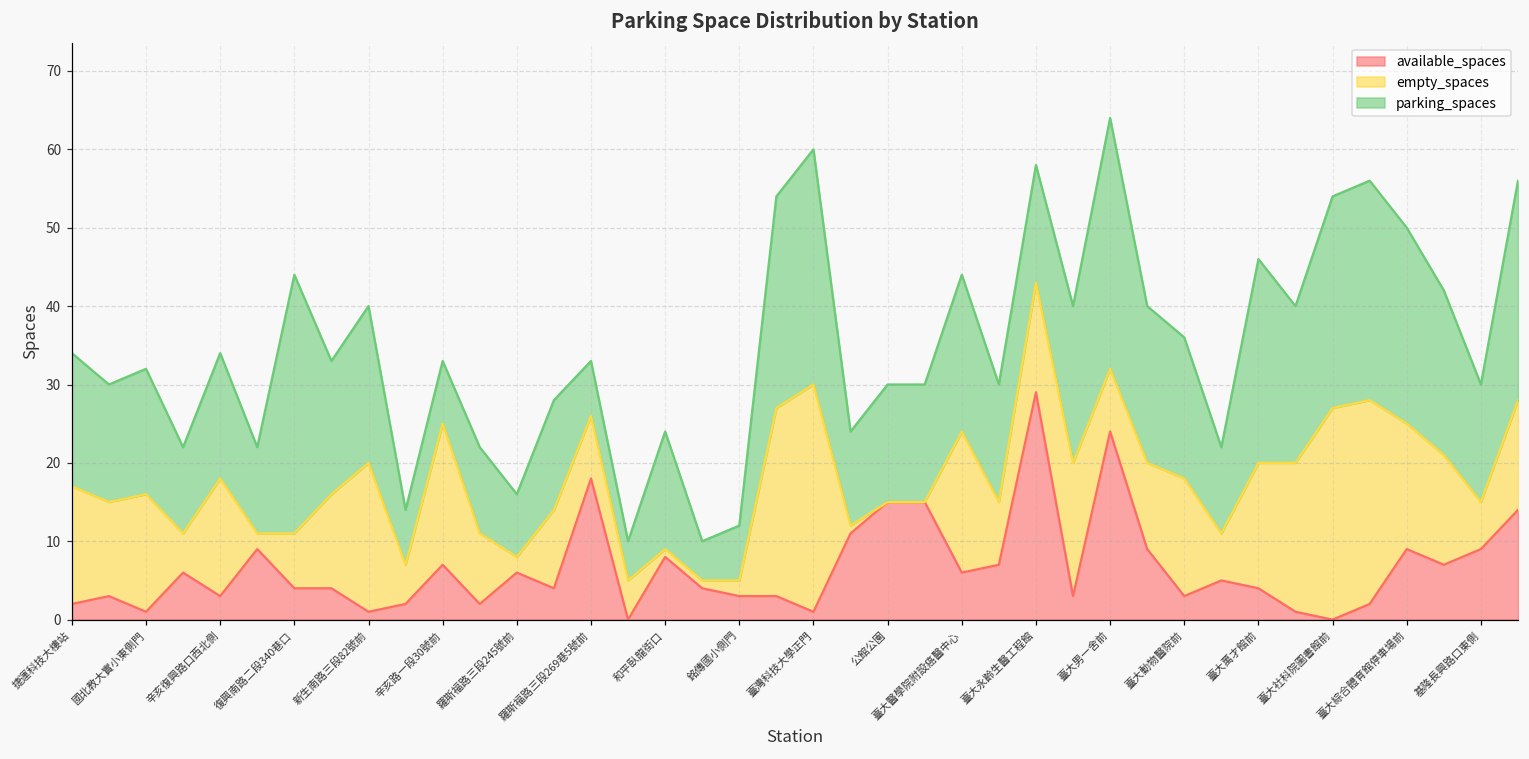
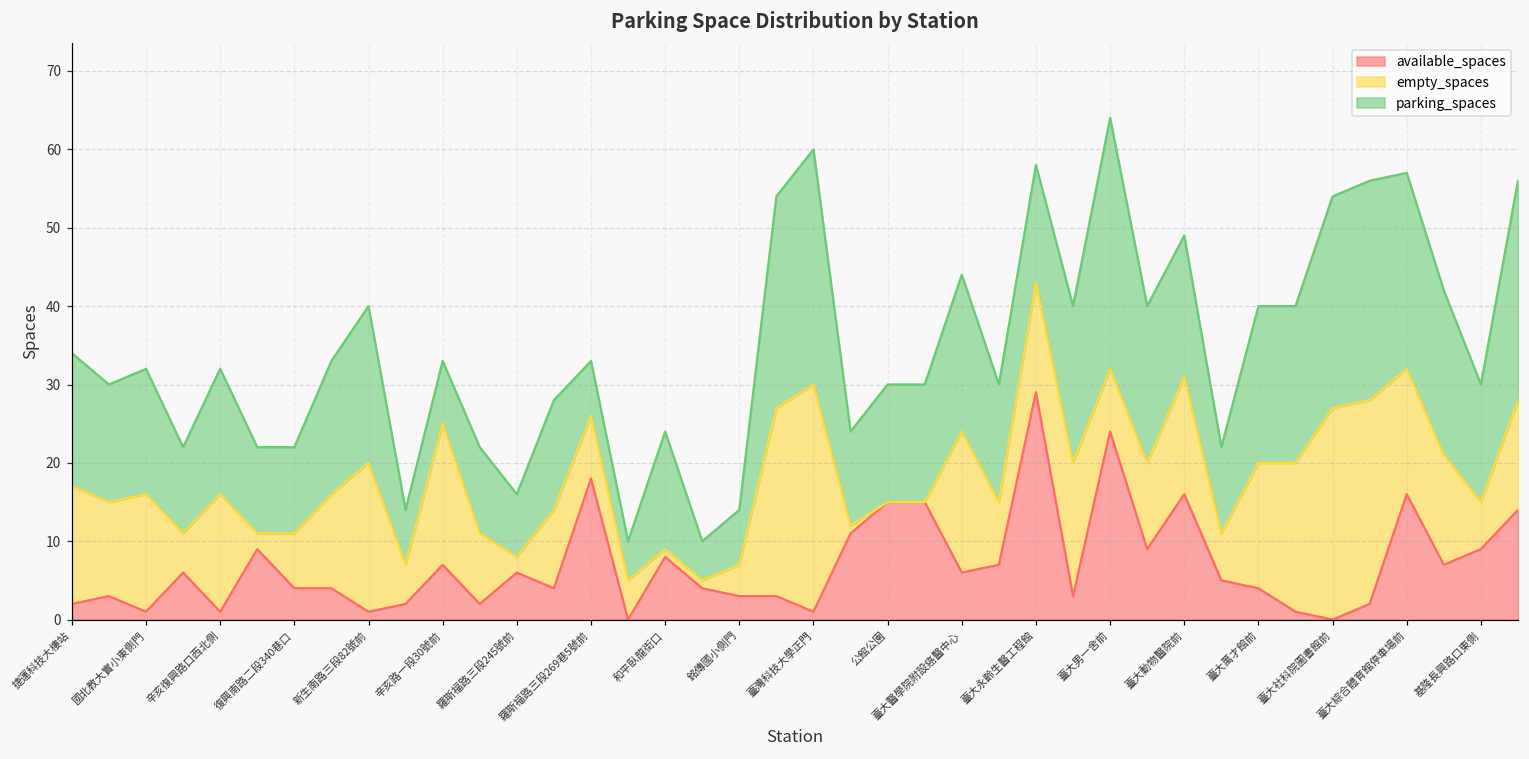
  {
    "available_spaces": {
      "捷運科技大樓站": 2,
      "國北教大實小東側門": 1,
-     "辛亥復興路口西北側": 3,
+     "辛亥復興路口西北側": 1,
      "復興南路二段340巷口": 4,
      "新生南路三段82號前": 1,
      "辛亥路一段30號前": 7,
      "羅斯福路三段245號前": 6,
      "羅斯福路三段269巷5號前": 18,
      "和平臥龍街口": 8,
      "銘傳國小側門": 3,
      "臺灣科技大學正門": 1,
      "臺大醫學院附設癌醫中心": 6,
      "臺大永齡生醫工程館": 29,
      "臺大男一舍前": 24,
-     "臺大動物醫院前": 3,
+     "臺大動物醫院前": 16,
      "臺大萬才館前": 4,
      "臺大社科院圖書館前": 0,
-     "臺大綜合體育館停車場前": 9,
+     "臺大綜合體育館停車場前": 16,
      "基隆長興路口東側": 9
    },
    "empty_spaces": {
      "捷運科技大樓站": 15,
      "國北教大實小東側門": 15,
      "辛亥復興路口西北側": 15,
      "復興南路二段340巷口": 7,
      "新生南路三段82號前": 19,
      "辛亥路一段30號前": 18,
      "羅斯福路三段245號前": 2,
      "羅斯福路三段269巷5號前": 8,
      "和平臥龍街口": 1,
-     "銘傳國小側門": 2,
+     "銘傳國小側門": 4,
      "臺灣科技大學正門": 29,
      "臺大醫學院附設癌醫中心": 18,
      "臺大永齡生醫工程館": 14,
      "臺大男一舍前": 8,
      "臺大動物醫院前": 15,
      "臺大萬才館前": 16,
      "臺大社科院圖書館前": 27,
      "臺大綜合體育館停車場前": 16,
      "基隆長興路口東側": 6
    },
    "parking_spaces": {
      "捷運科技大樓站": 17,
      "國北教大實小東側門": 16,
      "辛亥復興路口西北側": 16,
-     "復興南路二段340巷口": 33,
+     "復興南路二段340巷口": 11,
      "新生南路三段82號前": 20,
      "辛亥路一段30號前": 8,
      "羅斯福路三段245號前": 8,
      "羅斯福路三段269巷5號前": 7,
      "和平臥龍街口": 15,
      "銘傳國小側門": 7,
      "臺灣科技大學正門": 30,
      "公館公園": 15,
      "臺大醫學院附設癌醫中心": 20,
      "臺大永齡生醫工程館": 15,
      "臺大男一舍前": 32,
      "臺大動物醫院前": 18,
-     "臺大萬才館前": 26,
+     "臺大萬才館前": 20,
      "臺大社科院圖書館前": 27,
      "臺大綜合體育館停車場前": 25,
      "基隆長興路口東側": 15
    }
  }
